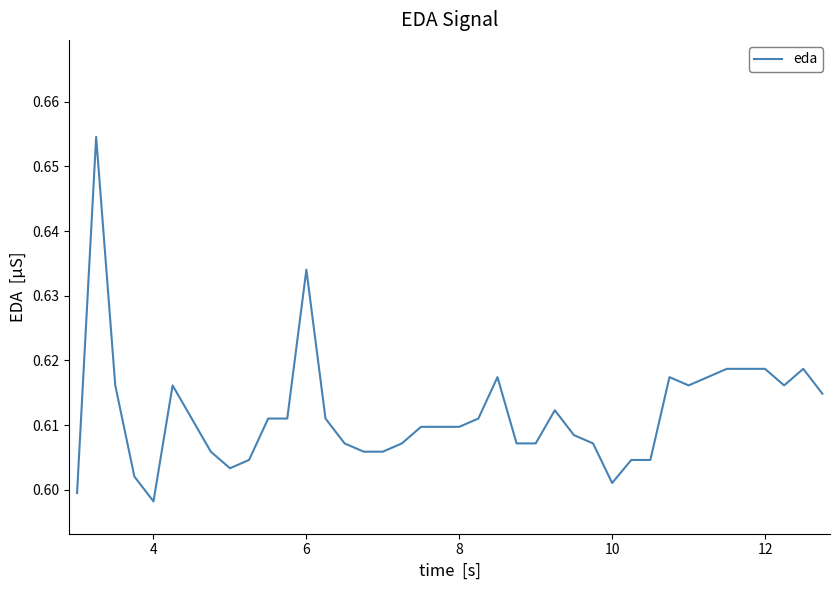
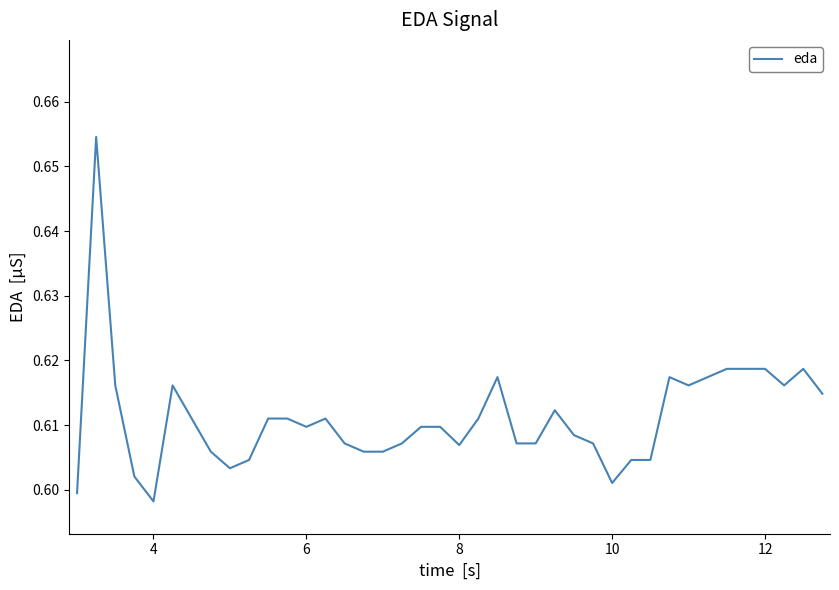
  {
    "4": 0.598,
-   "6": 0.634,
-   "8": 0.610,
+   "6": 0.610,
+   "8": 0.607,
    "10": 0.601,
    "12": 0.619
  }
